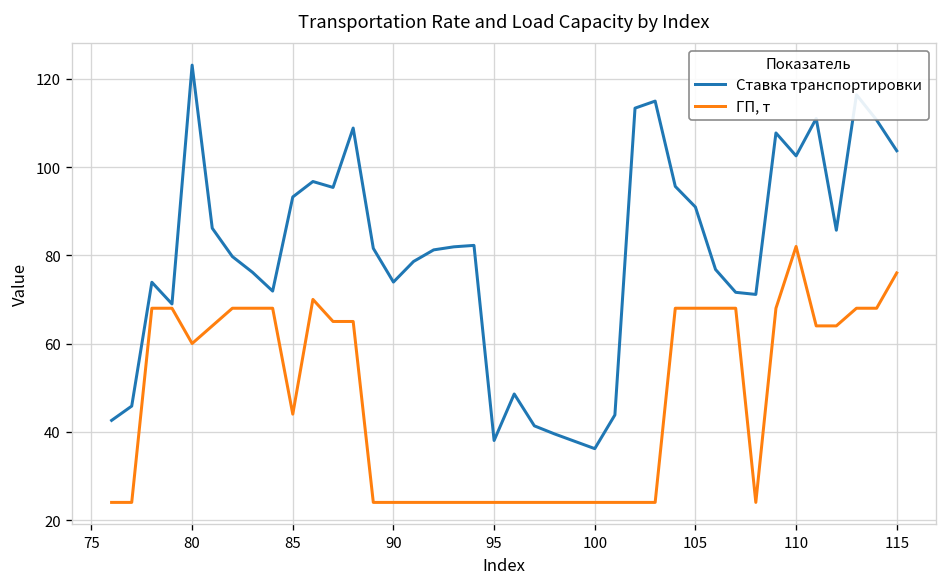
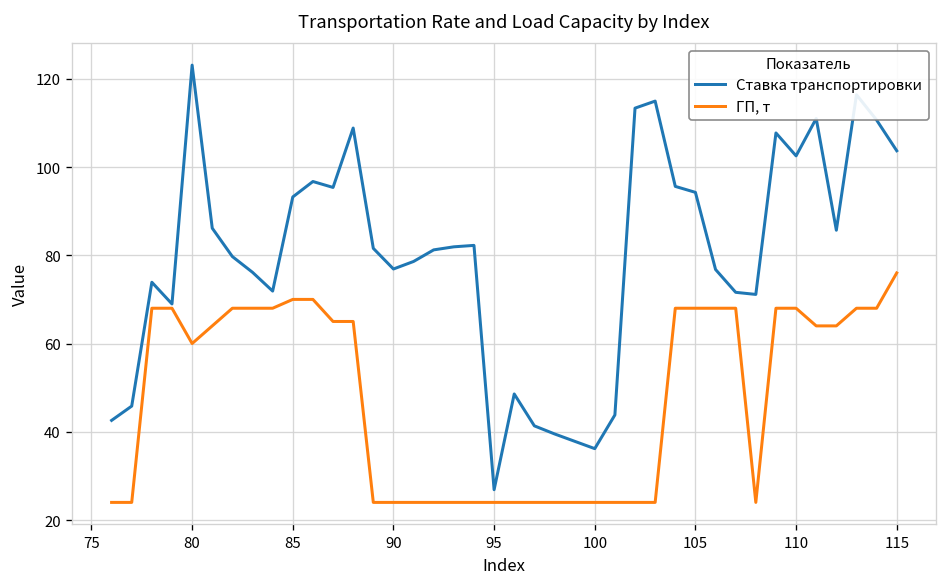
  {
    "Ставка транспортировки": {
      "80": 123,
      "85": 93,
-     "90": 74,
-     "95": 38,
+     "90": 77,
+     "95": 27,
      "100": 36,
-     "105": 91,
+     "105": 94,
      "110": 103,
      "115": 104
    },
    "ГП, т": {
      "80": 60,
-     "85": 44,
+     "85": 70,
      "90": 24,
      "95": 24,
      "100": 24,
      "105": 68,
-     "110": 82,
+     "110": 68,
      "115": 76
    }
  }
